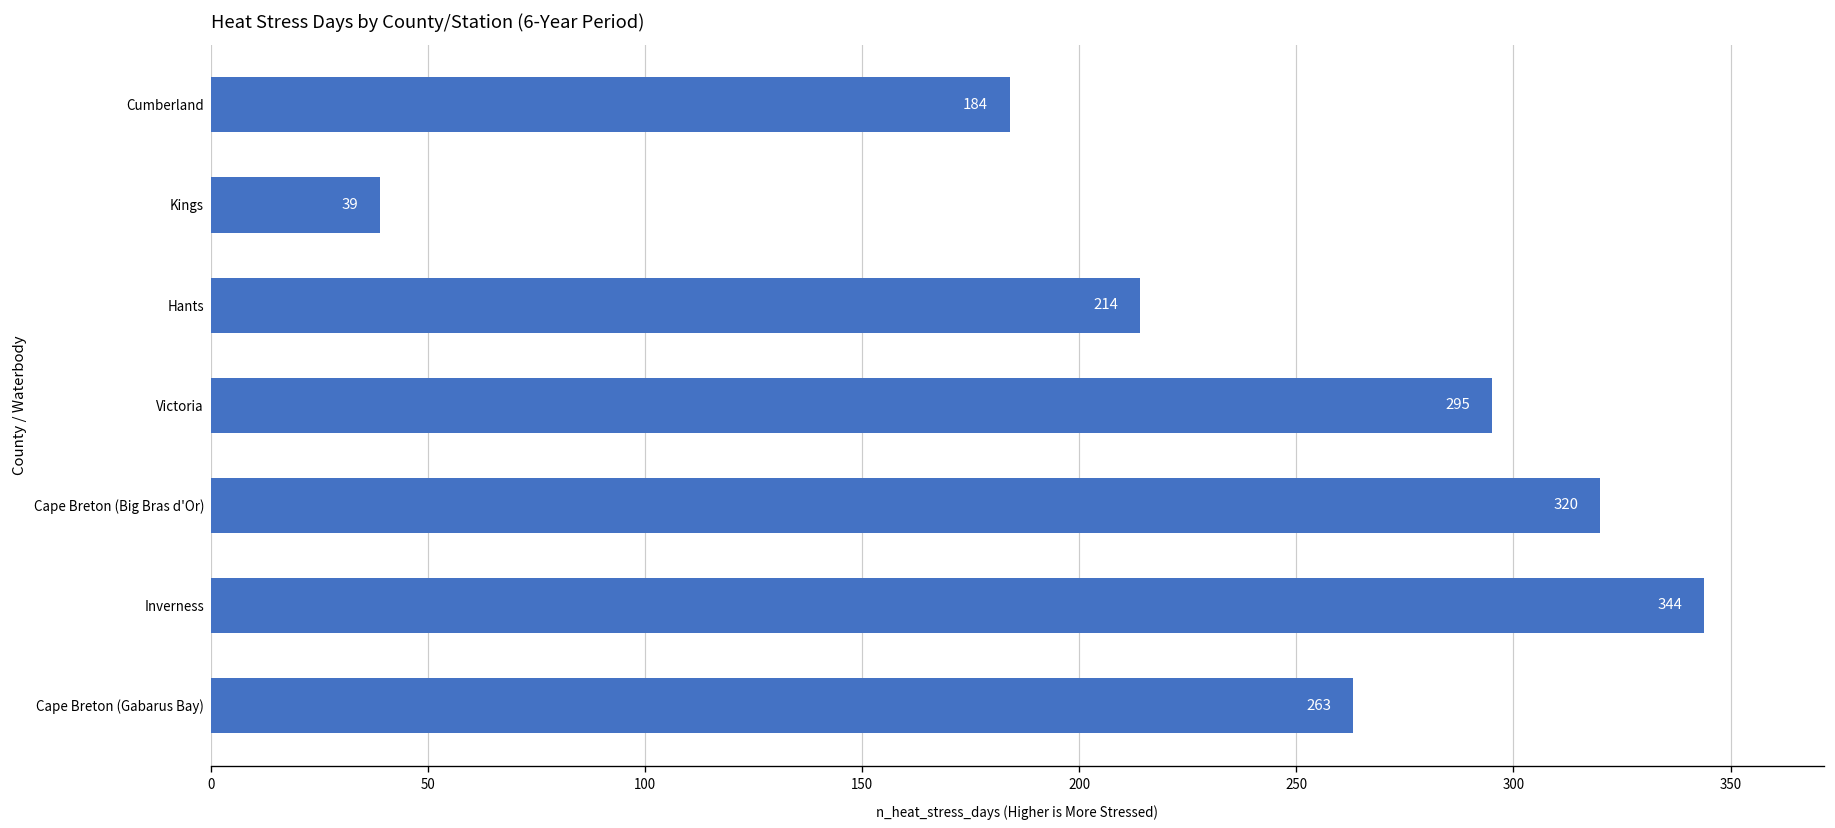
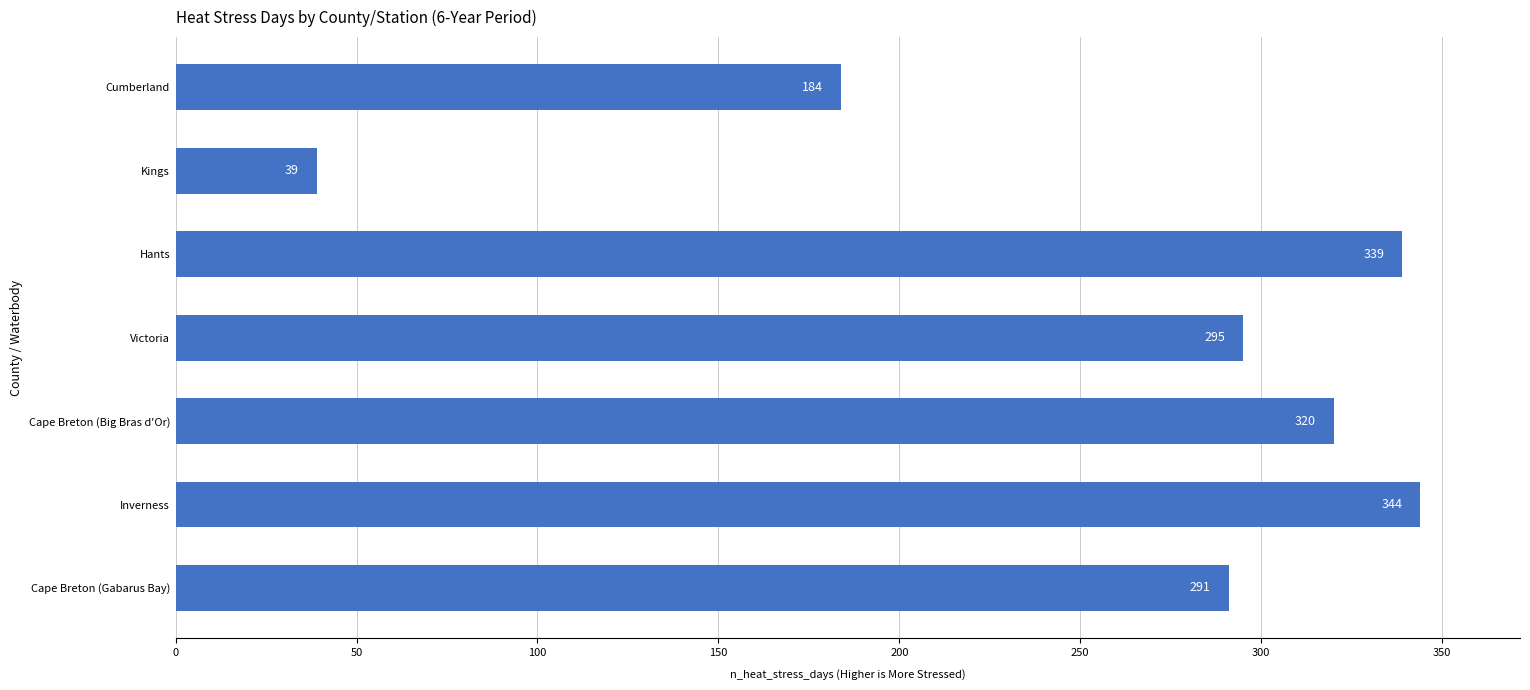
  {
    "Cumberland": 184,
    "Kings": 39,
-   "Hants": 214,
+   "Hants": 339,
    "Victoria": 295,
    "Cape Breton (Big Bras d'Or)": 320,
    "Inverness": 344,
-   "Cape Breton (Gabarus Bay)": 263
+   "Cape Breton (Gabarus Bay)": 291
  }
